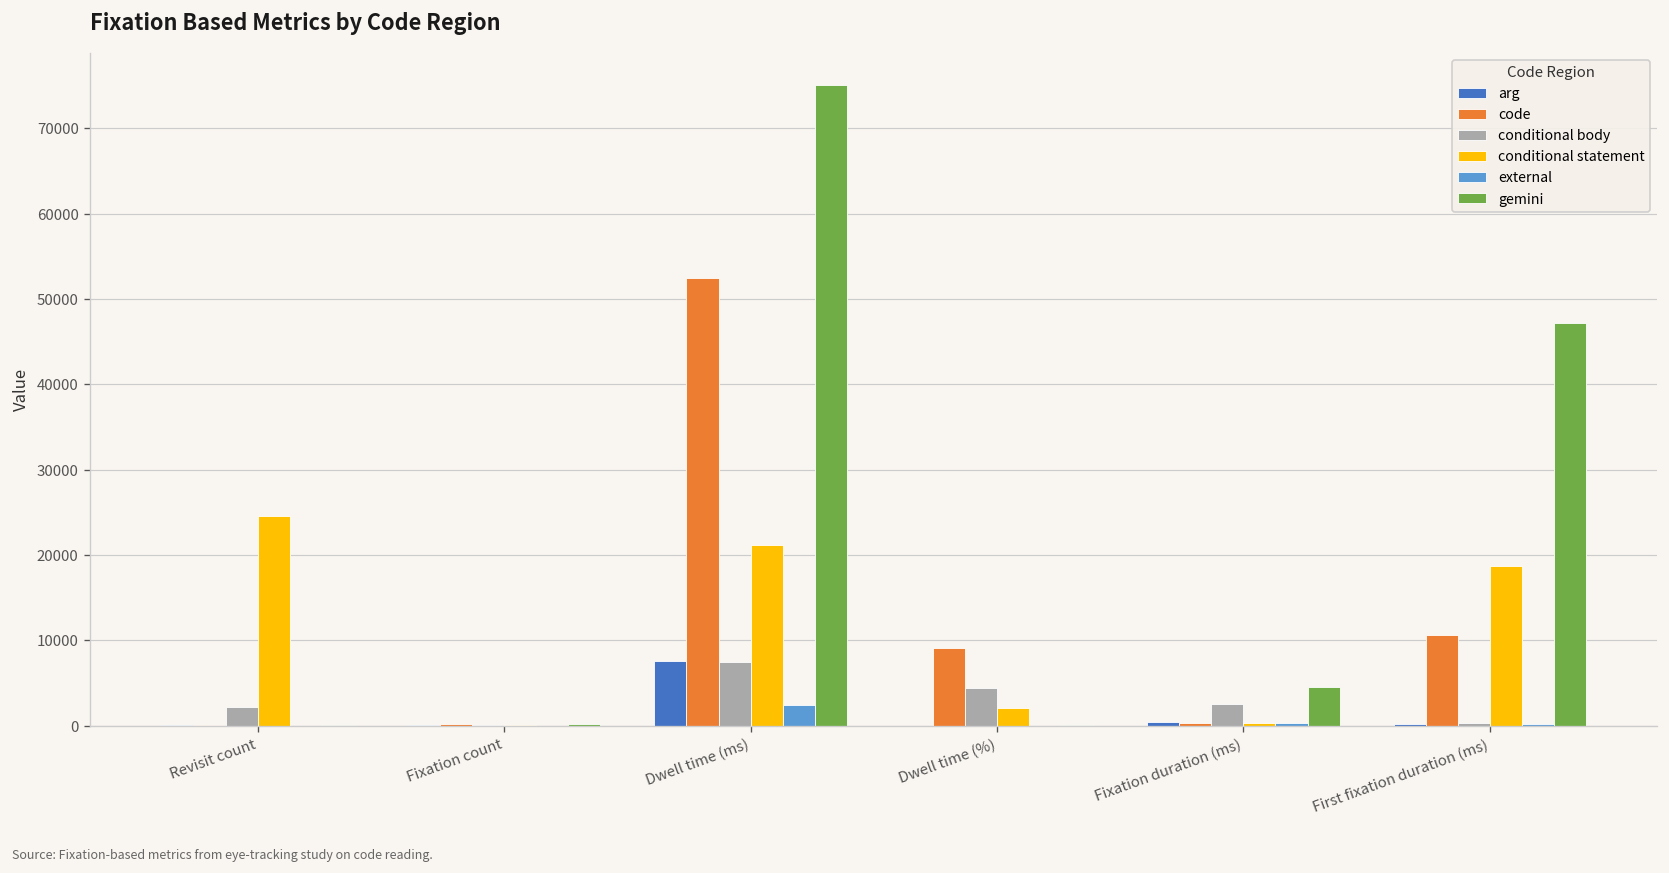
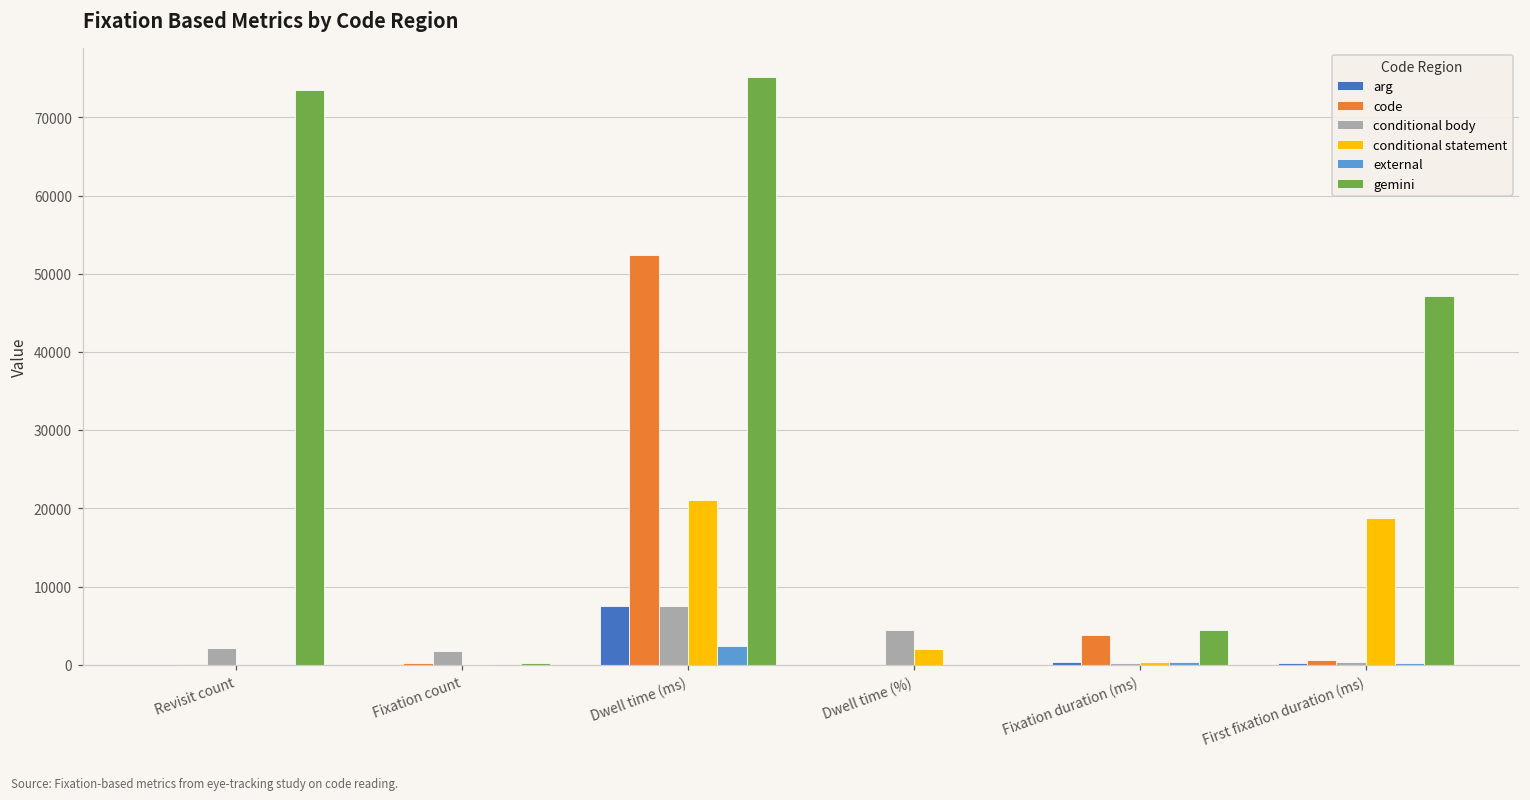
  {
    "code": {
      "Dwell time (ms)": 52000,
-     "Dwell time (%)": 9000,
-     "Fixation duration (ms)": 0,
-     "First fixation duration (ms)": 11000
+     "Dwell time (%)": 0,
+     "Fixation duration (ms)": 4000,
+     "First fixation duration (ms)": 1000
    },
    "conditional body": {
      "Revisit count": 2000,
-     "Fixation count": 0,
+     "Fixation count": 2000,
      "Dwell time (ms)": 8000,
      "Dwell time (%)": 4000,
-     "Fixation duration (ms)": 2000
+     "Fixation duration (ms)": 0
    },
    "conditional statement": {
-     "Revisit count": 25000,
+     "Revisit count": 0,
      "Dwell time (ms)": 21000,
      "Dwell time (%)": 2000,
      "First fixation duration (ms)": 19000
    },
    "gemini": {
-     "Revisit count": 0,
+     "Revisit count": 74000,
      "Dwell time (ms)": 75000,
      "Fixation duration (ms)": 5000,
      "First fixation duration (ms)": 47000
    }
  }
